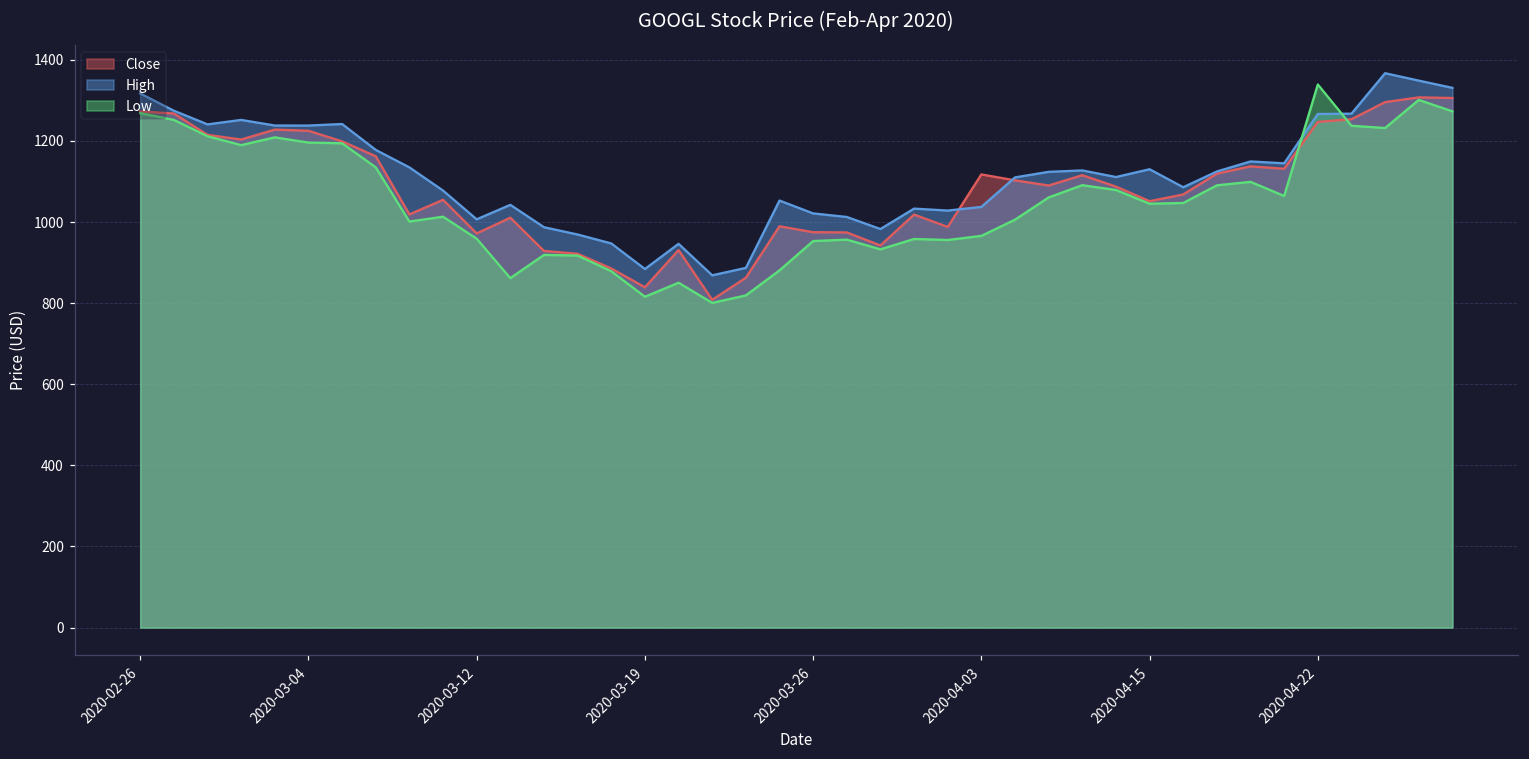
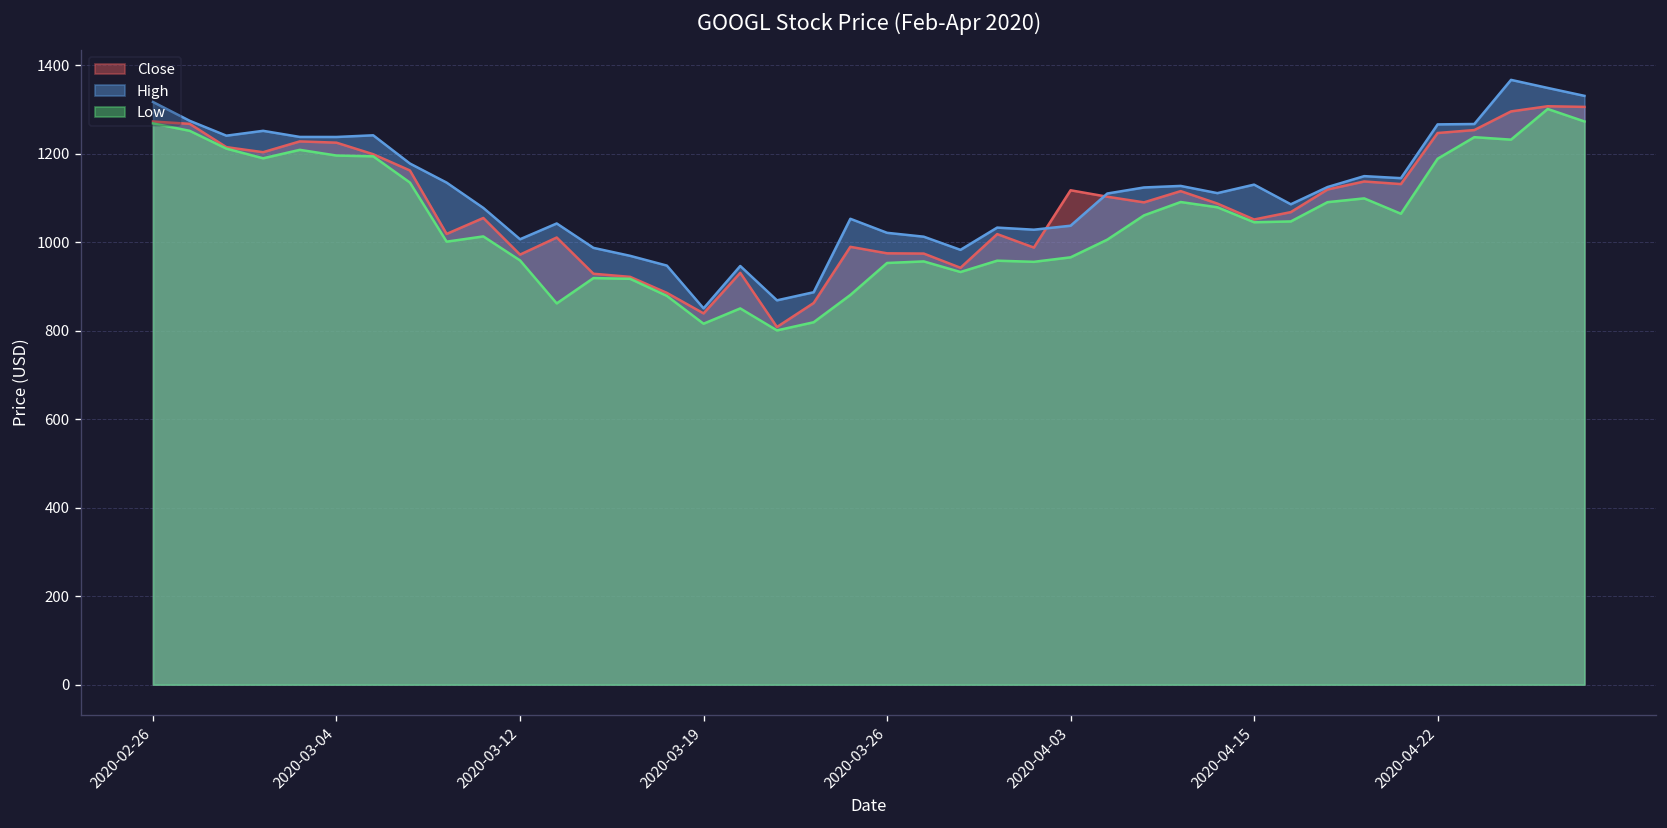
  {
    "Close": {
      "2020-03-04": 1220,
      "2020-03-12": 970,
      "2020-03-19": 840,
      "2020-03-26": 970,
      "2020-04-03": 1120,
      "2020-04-22": 1250
    },
    "High": {
      "2020-03-04": 1240,
      "2020-03-12": 1010,
-     "2020-03-19": 880,
+     "2020-03-19": 850,
      "2020-03-26": 1020,
      "2020-04-03": 1040,
      "2020-04-15": 1130,
      "2020-04-22": 1270
    },
    "Low": {
      "2020-03-04": 1200,
      "2020-03-12": 960,
      "2020-03-19": 820,
      "2020-03-26": 950,
      "2020-04-03": 970,
-     "2020-04-22": 1340
+     "2020-04-22": 1190
    }
  }
